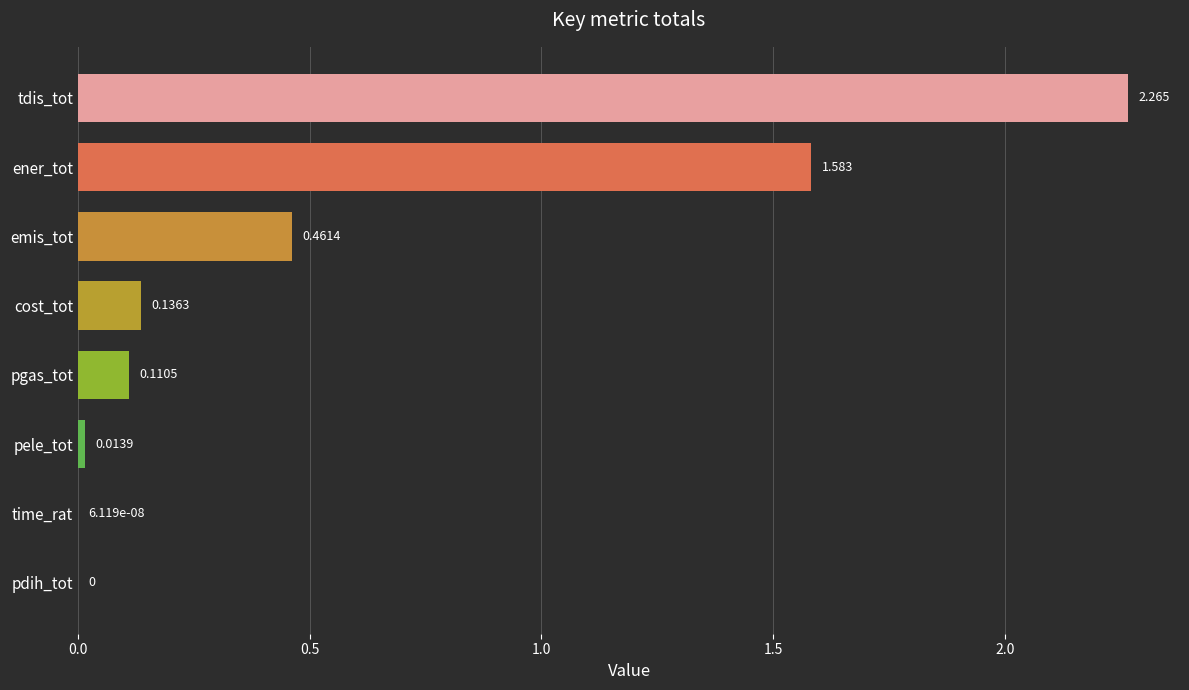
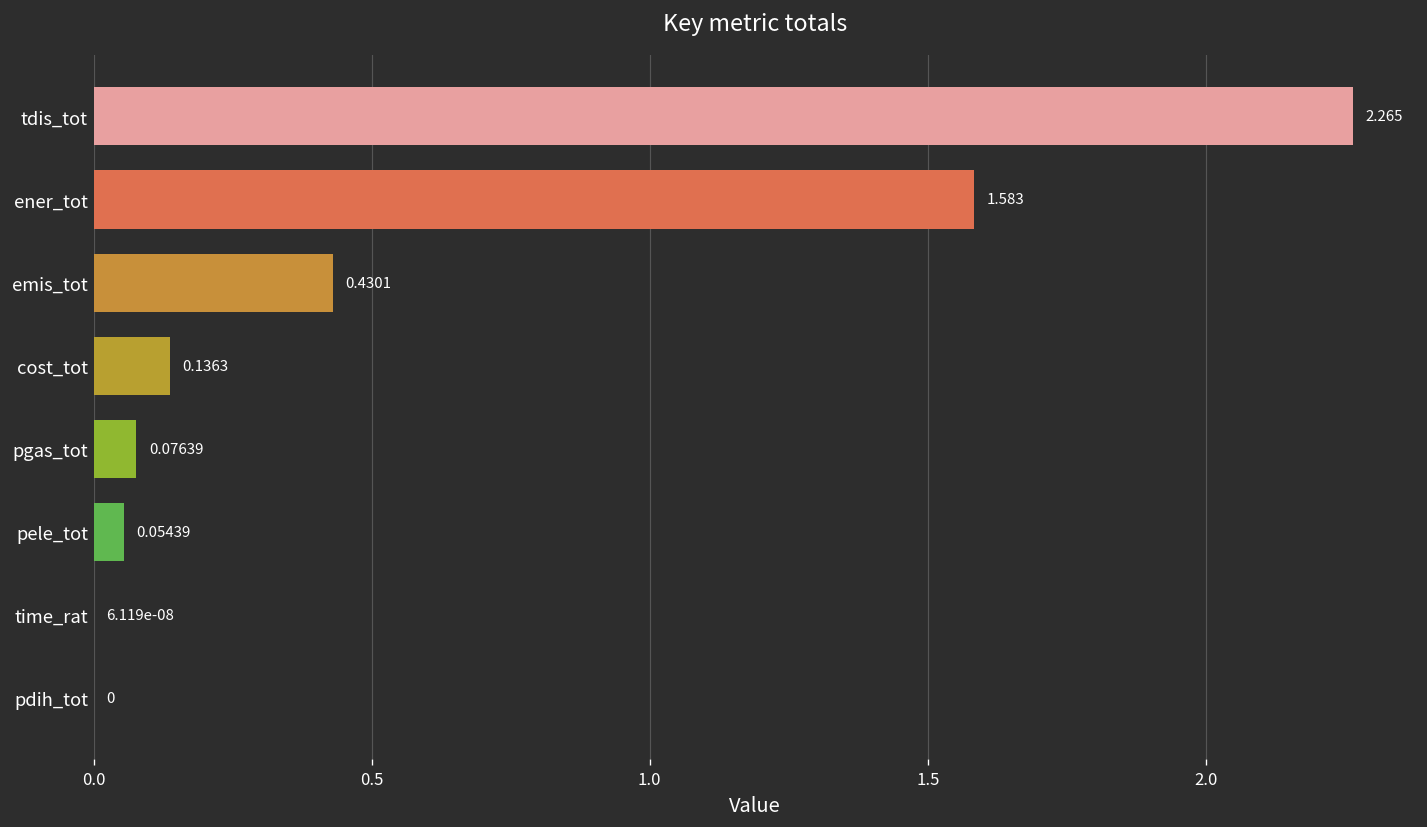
  {
    "tdis_tot": "2.265",
    "ener_tot": "1.583",
-   "emis_tot": "0.4614",
+   "emis_tot": "0.4301",
    "cost_tot": "0.1363",
-   "pgas_tot": "0.1105",
-   "pele_tot": "0.0139",
+   "pgas_tot": "0.07639",
+   "pele_tot": "0.05439",
    "time_rat": "6.119e-08",
    "pdih_tot": "0"
  }
